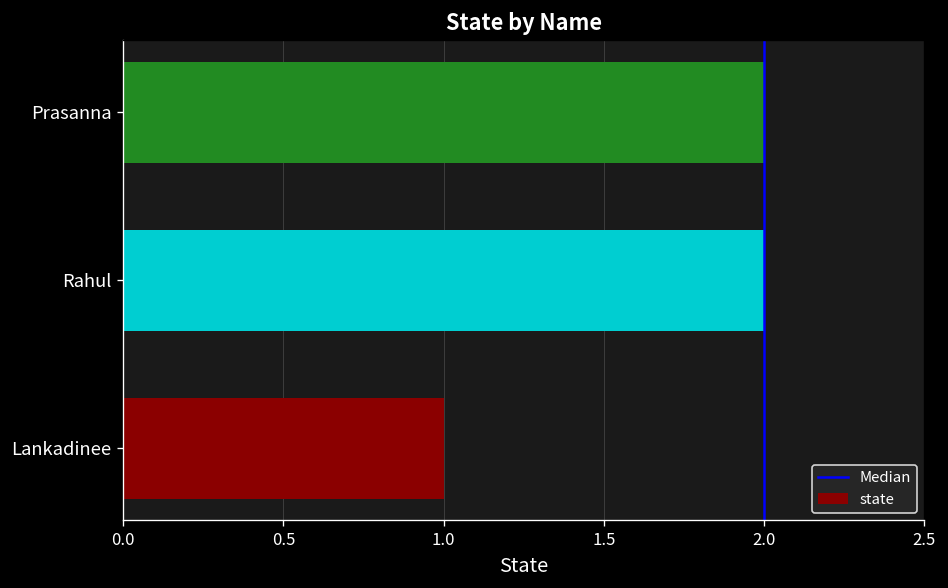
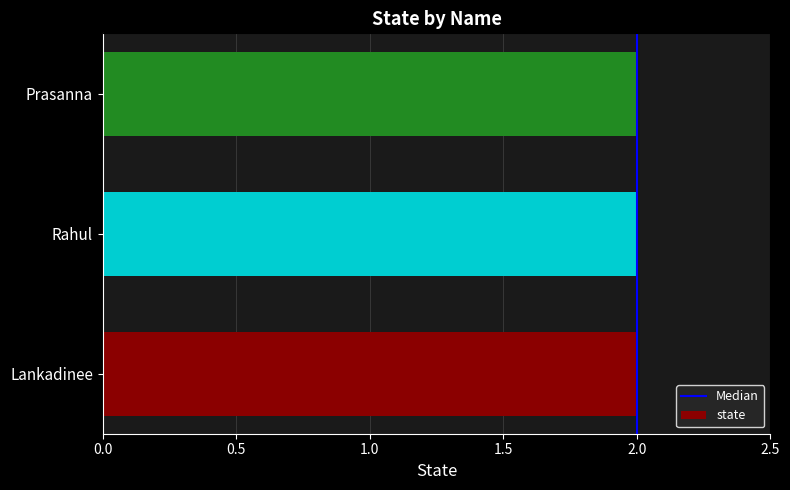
  {
    "Prasanna": 2,
    "Rahul": 2,
-   "Lankadinee": 1
+   "Lankadinee": 2
  }
